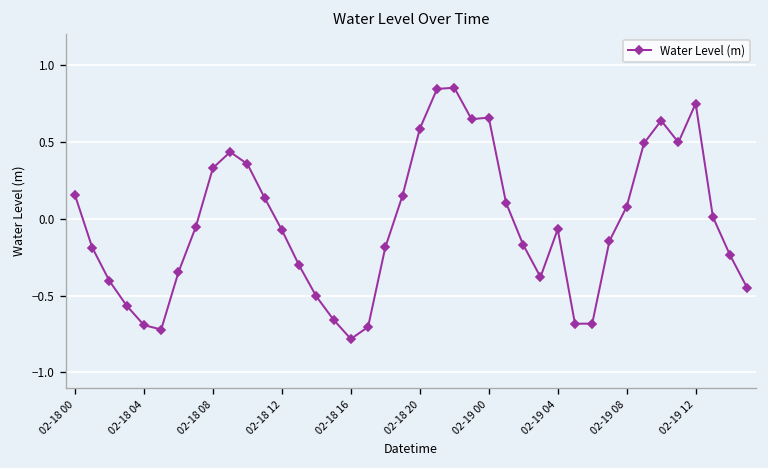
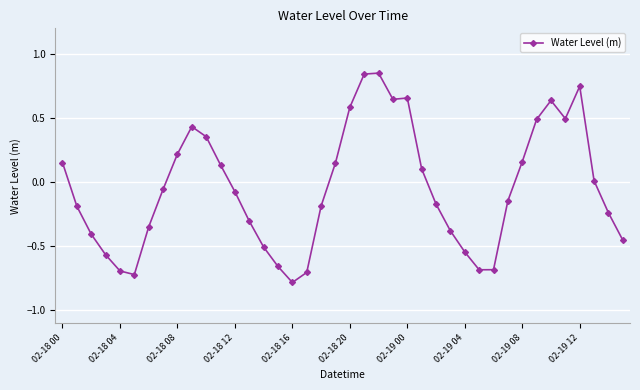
  {
    "02-18 00": 0.15,
    "02-18 04": -0.69,
-   "02-18 08": 0.33,
+   "02-18 08": 0.22,
    "02-18 12": -0.07,
    "02-18 16": -0.78,
    "02-18 20": 0.58,
    "02-19 00": 0.66,
-   "02-19 04": -0.07,
-   "02-19 08": 0.08,
+   "02-19 04": -0.54,
+   "02-19 08": 0.16,
    "02-19 12": 0.75
  }
